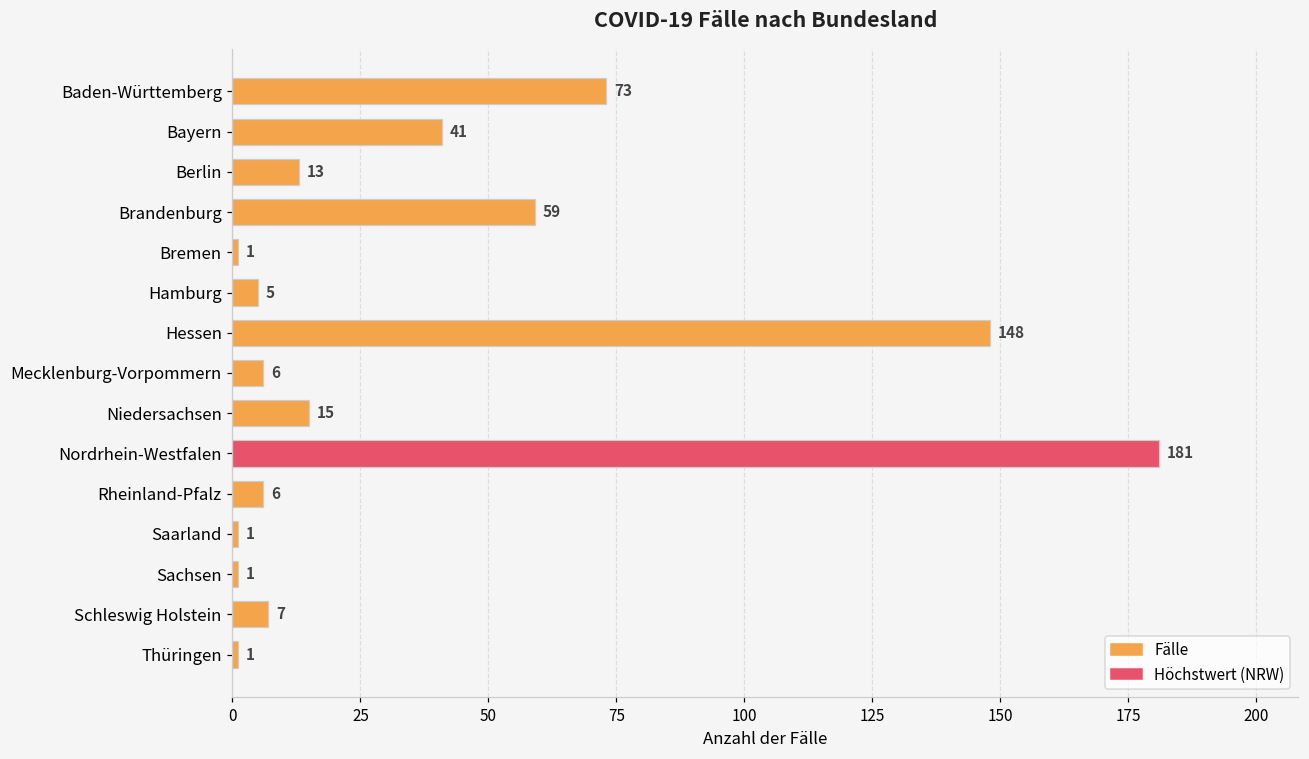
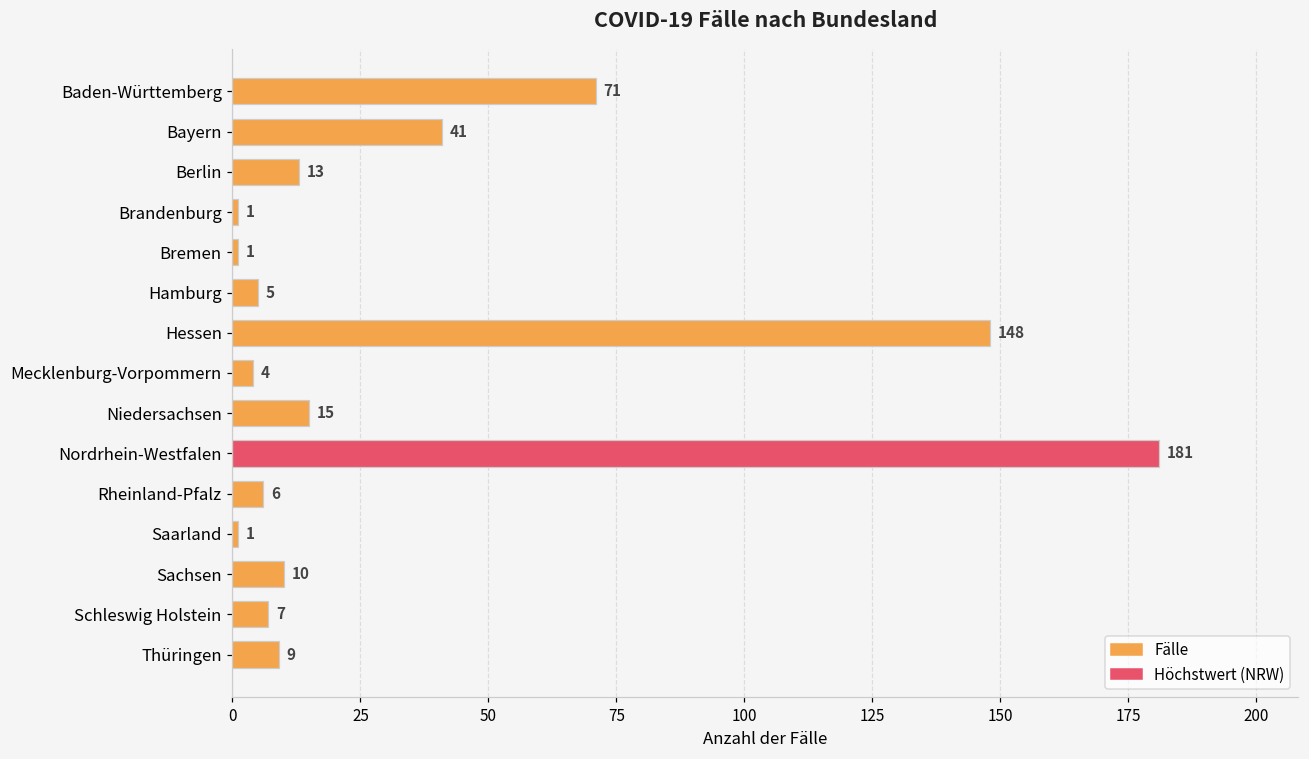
  {
-   "Baden-Württemberg": 73,
+   "Baden-Württemberg": 71,
    "Bayern": 41,
    "Berlin": 13,
-   "Brandenburg": 59,
+   "Brandenburg": 1,
    "Bremen": 1,
    "Hamburg": 5,
    "Hessen": 148,
-   "Mecklenburg-Vorpommern": 6,
+   "Mecklenburg-Vorpommern": 4,
    "Niedersachsen": 15,
    "Nordrhein-Westfalen": 181,
    "Rheinland-Pfalz": 6,
    "Saarland": 1,
-   "Sachsen": 1,
+   "Sachsen": 10,
    "Schleswig Holstein": 7,
-   "Thüringen": 1
+   "Thüringen": 9
  }
